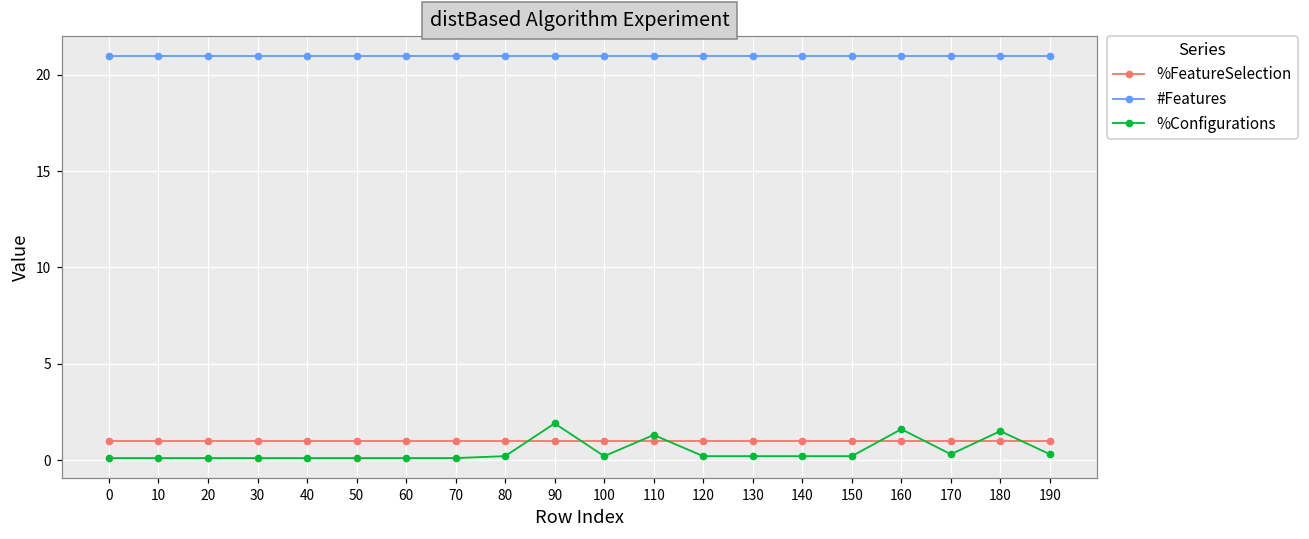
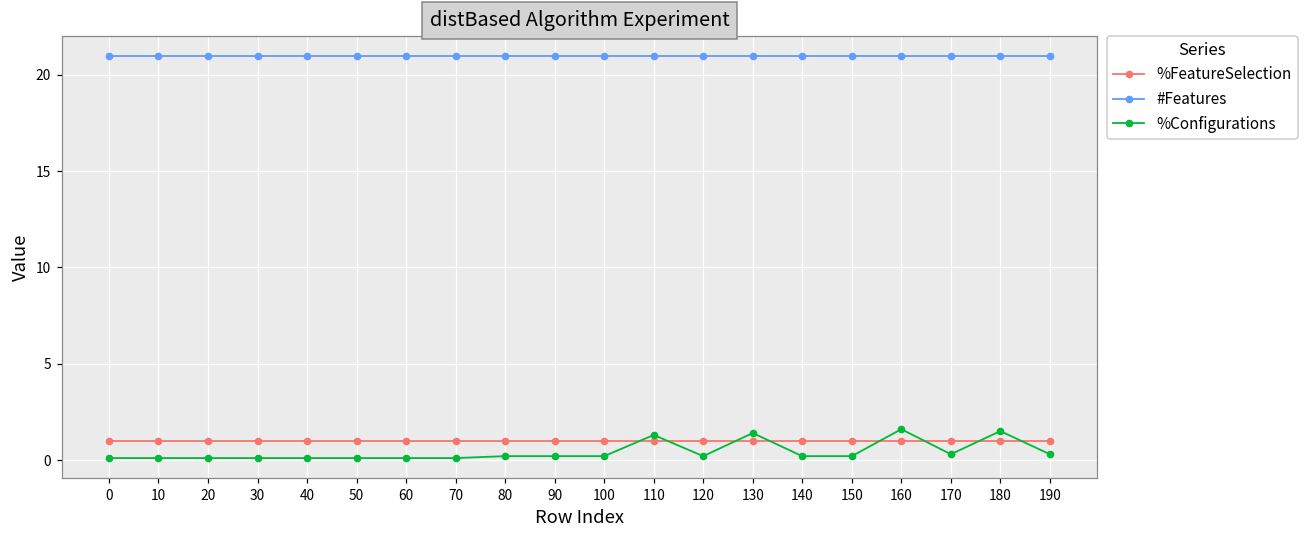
  {
    "%FeatureSelection": {
      "0": 1.0,
      "10": 1.0,
      "20": 1.0,
      "30": 1.0,
      "40": 1.0,
      "50": 1.0,
      "60": 1.0,
      "70": 1.0,
      "80": 1.0,
      "90": 1.0,
      "100": 1.0,
      "110": 1.0,
      "120": 1.0,
      "130": 1.0,
      "140": 1.0,
      "150": 1.0,
      "160": 1.0,
      "170": 1.0,
      "180": 1.0,
      "190": 1.0
    },
    "#Features": {
      "0": 21.0,
      "10": 21.0,
      "20": 21.0,
      "30": 21.0,
      "40": 21.0,
      "50": 21.0,
      "60": 21.0,
      "70": 21.0,
      "80": 21.0,
      "90": 21.0,
      "100": 21.0,
      "110": 21.0,
      "120": 21.0,
      "130": 21.0,
      "140": 21.0,
      "150": 21.0,
      "160": 21.0,
      "170": 21.0,
      "180": 21.0,
      "190": 21.0
    },
    "%Configurations": {
      "0": 0.1,
      "10": 0.1,
      "20": 0.1,
      "30": 0.1,
      "40": 0.1,
      "50": 0.1,
      "60": 0.1,
      "70": 0.1,
      "80": 0.2,
-     "90": 1.9,
+     "90": 0.2,
      "100": 0.2,
      "110": 1.3,
      "120": 0.2,
-     "130": 0.2,
+     "130": 1.4,
      "140": 0.2,
      "150": 0.2,
      "160": 1.6,
      "170": 0.3,
      "180": 1.5,
      "190": 0.3
    }
  }
